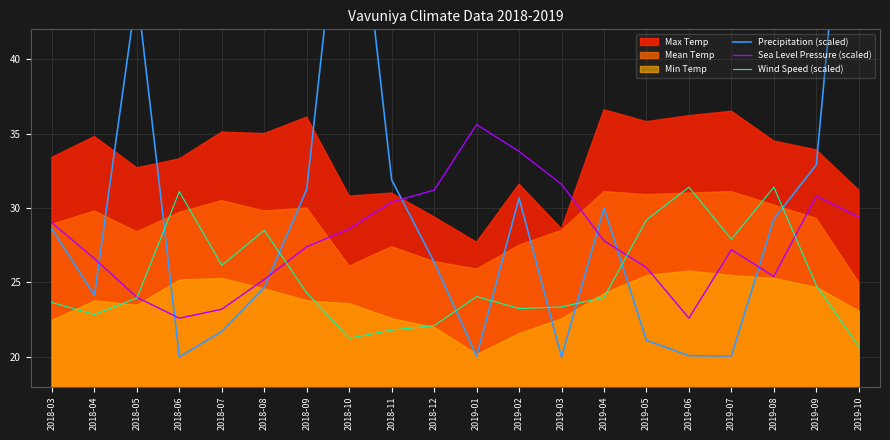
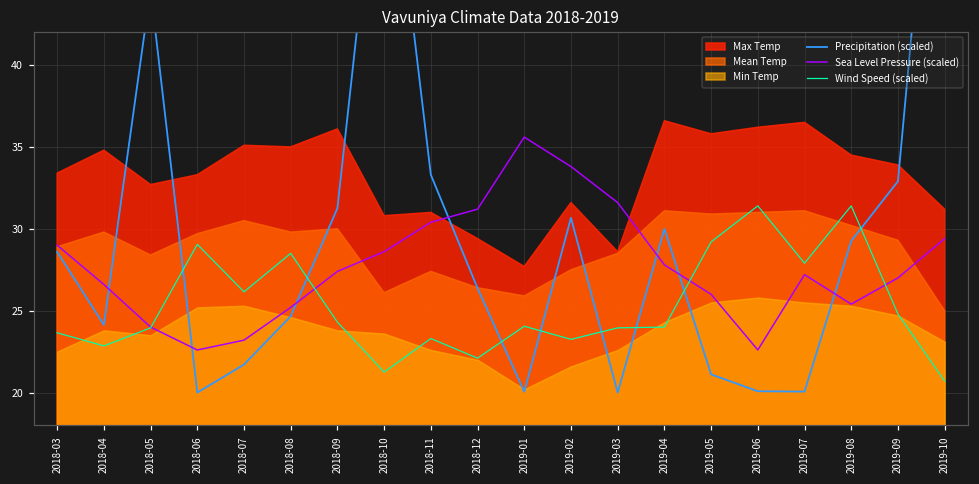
  {
    "Precipitation (scaled)": {
      "2018-03": 28.6,
      "2018-04": 24.1,
      "2018-06": 20.0,
      "2018-07": 21.7,
      "2018-09": 31.3,
-     "2018-11": 31.9,
+     "2018-11": 33.3,
      "2019-02": 30.7,
      "2019-03": 20.0,
      "2019-04": 30.0,
      "2019-05": 21.1,
      "2019-06": 20.1,
      "2019-07": 20.1,
      "2019-08": 29.3,
      "2019-09": 32.9
    },
    "Sea Level Pressure (scaled)": {
      "2018-04": 26.6,
      "2018-06": 22.6,
      "2018-07": 23.2,
      "2018-08": 25.2,
      "2018-09": 27.4,
      "2018-10": 28.6,
      "2018-11": 30.4,
      "2018-12": 31.2,
      "2019-01": 35.6,
      "2019-02": 33.8,
      "2019-03": 31.6,
      "2019-04": 27.8,
      "2019-05": 26.0,
      "2019-06": 22.6,
      "2019-07": 27.2,
-     "2019-09": 30.8,
+     "2019-09": 27.0,
      "2019-10": 29.4
    },
    "Wind Speed (scaled)": {
      "2018-03": 23.7,
      "2018-04": 22.9,
-     "2018-06": 31.1,
+     "2018-06": 29.1,
      "2018-07": 26.2,
      "2018-08": 28.5,
      "2018-09": 24.3,
      "2018-10": 21.3,
-     "2018-11": 21.8,
+     "2018-11": 23.3,
      "2019-01": 24.1,
      "2019-02": 23.3,
-     "2019-03": 23.4,
+     "2019-03": 24.0,
      "2019-04": 24.0,
      "2019-05": 29.2,
      "2019-06": 31.4,
      "2019-07": 27.9,
      "2019-08": 31.4,
      "2019-10": 20.7
    }
  }
